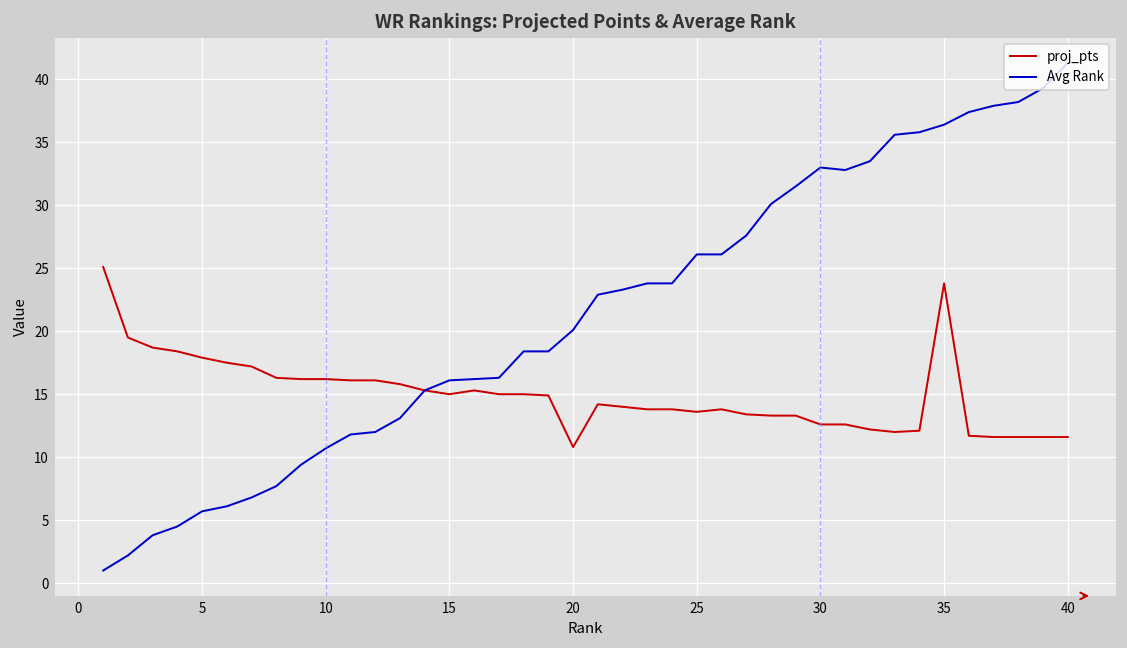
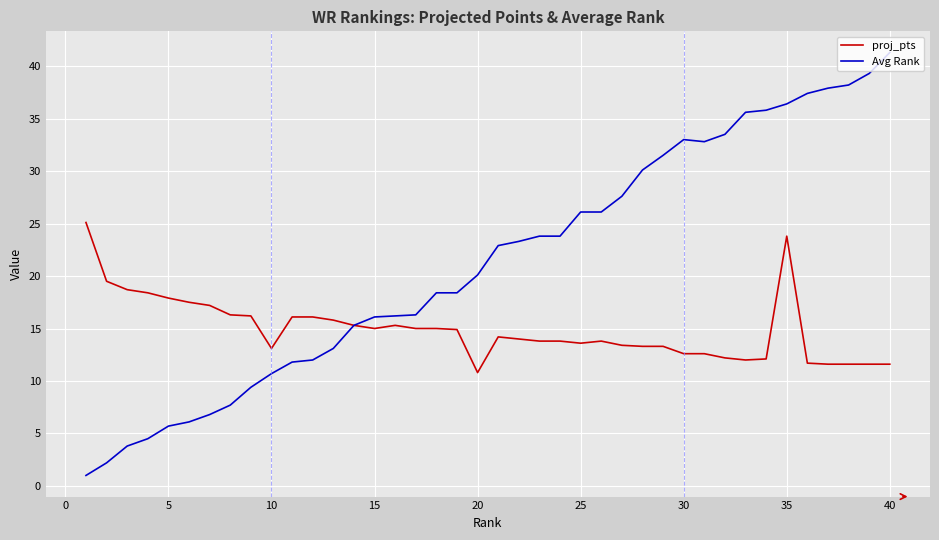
  {
    "proj_pts": {
      "5": 17.9,
-     "10": 16.2,
+     "10": 13.1,
      "15": 15.0,
      "20": 10.8,
      "25": 13.6,
      "30": 12.6,
      "35": 23.8,
      "40": 11.6
    },
    "Avg Rank": {
      "5": 5.7,
      "10": 10.7,
      "15": 16.1,
      "20": 20.1,
      "25": 26.1,
      "30": 33.0,
      "35": 36.4
    }
  }
